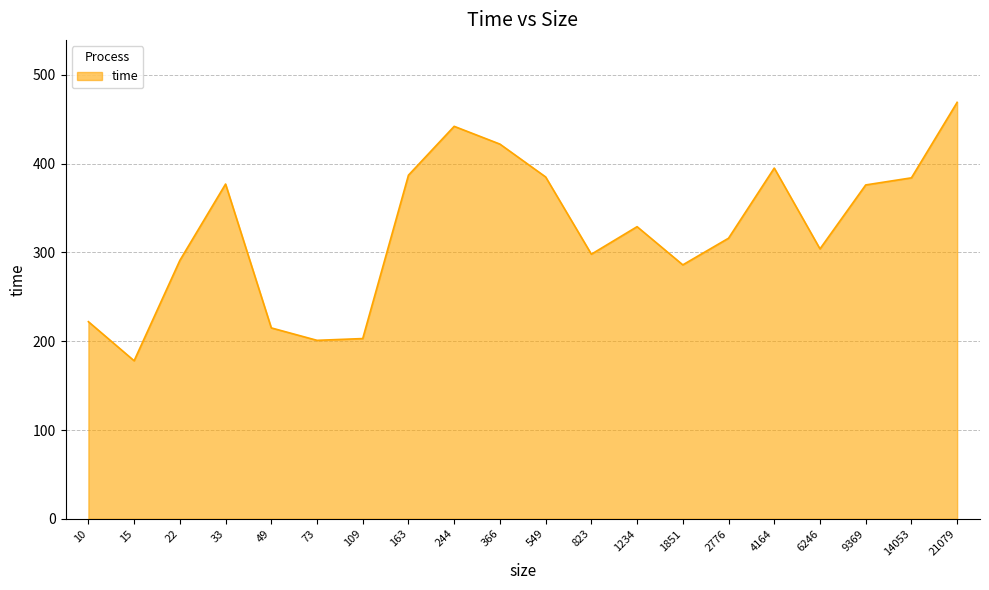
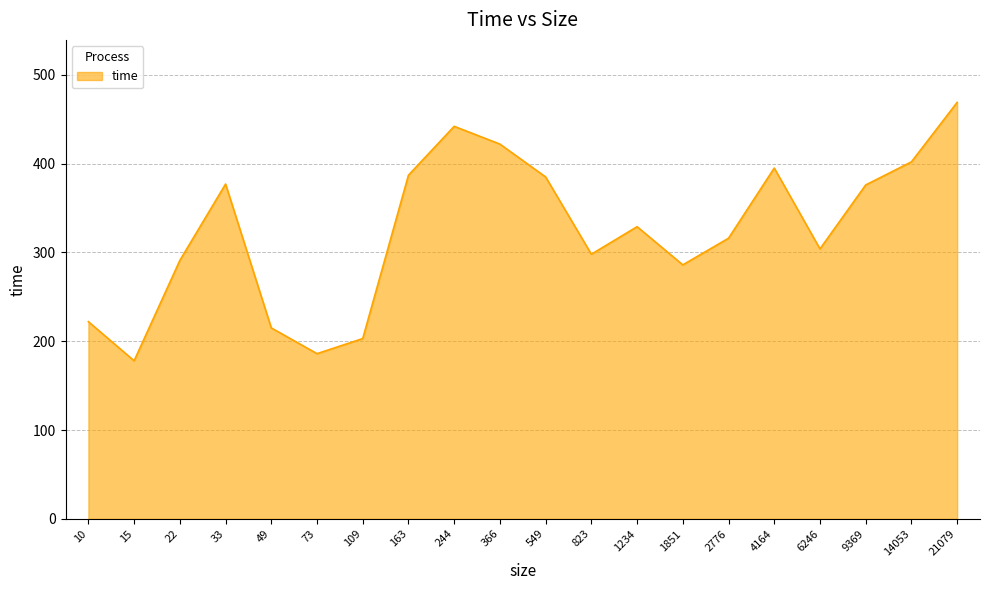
  {
    "10": 220,
    "15": 180,
    "22": 290,
    "33": 380,
    "49": 220,
-   "73": 200,
+   "73": 190,
    "109": 200,
    "163": 390,
    "244": 440,
    "366": 420,
    "549": 390,
    "823": 300,
    "1234": 330,
    "1851": 290,
    "2776": 320,
    "4164": 400,
    "6246": 300,
    "9369": 380,
-   "14053": 380,
+   "14053": 400,
    "21079": 470
  }
